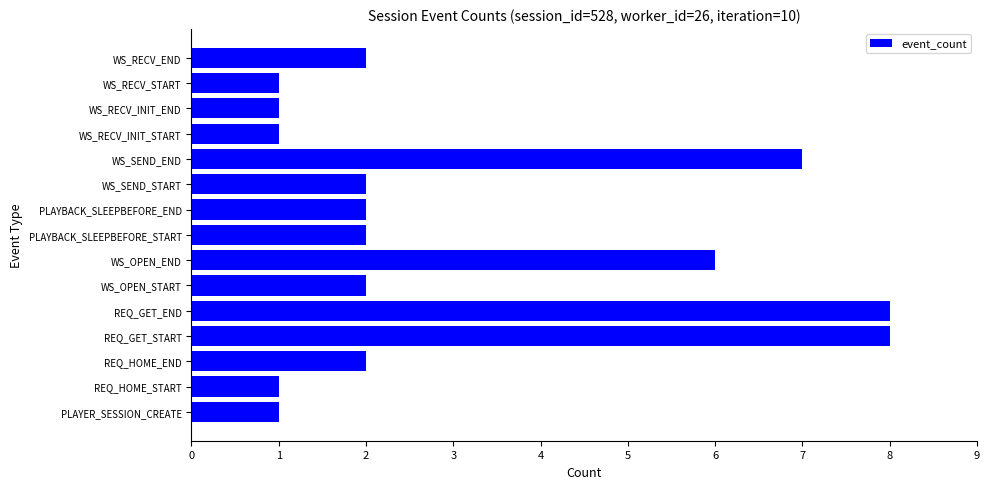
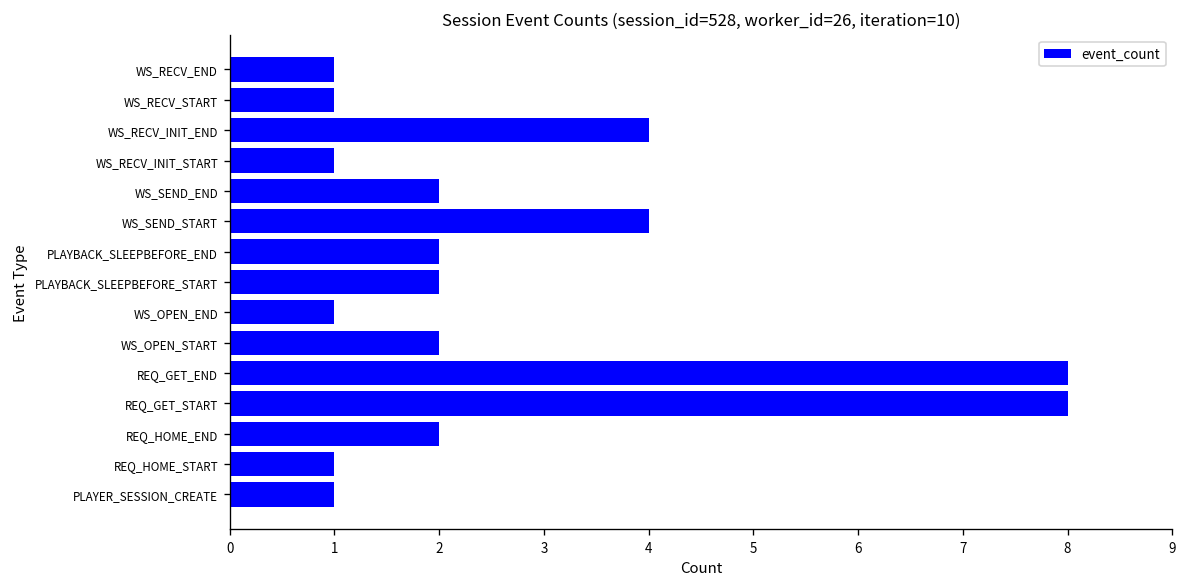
  {
-   "WS_RECV_END": 2,
+   "WS_RECV_END": 1,
    "WS_RECV_START": 1,
-   "WS_RECV_INIT_END": 1,
+   "WS_RECV_INIT_END": 4,
    "WS_RECV_INIT_START": 1,
-   "WS_SEND_END": 7,
-   "WS_SEND_START": 2,
+   "WS_SEND_END": 2,
+   "WS_SEND_START": 4,
    "PLAYBACK_SLEEPBEFORE_END": 2,
    "PLAYBACK_SLEEPBEFORE_START": 2,
-   "WS_OPEN_END": 6,
+   "WS_OPEN_END": 1,
    "WS_OPEN_START": 2,
    "REQ_GET_END": 8,
    "REQ_GET_START": 8,
    "REQ_HOME_END": 2,
    "REQ_HOME_START": 1,
    "PLAYER_SESSION_CREATE": 1
  }
